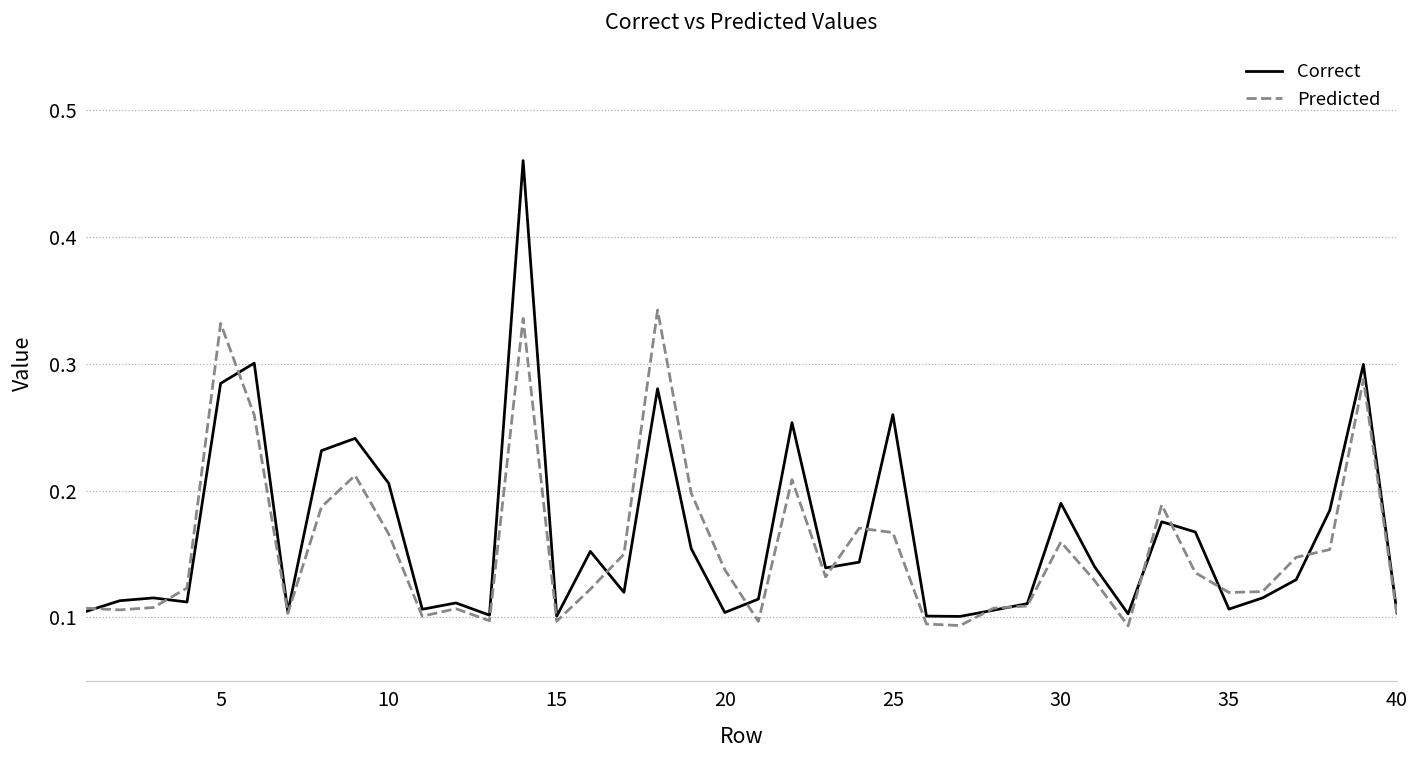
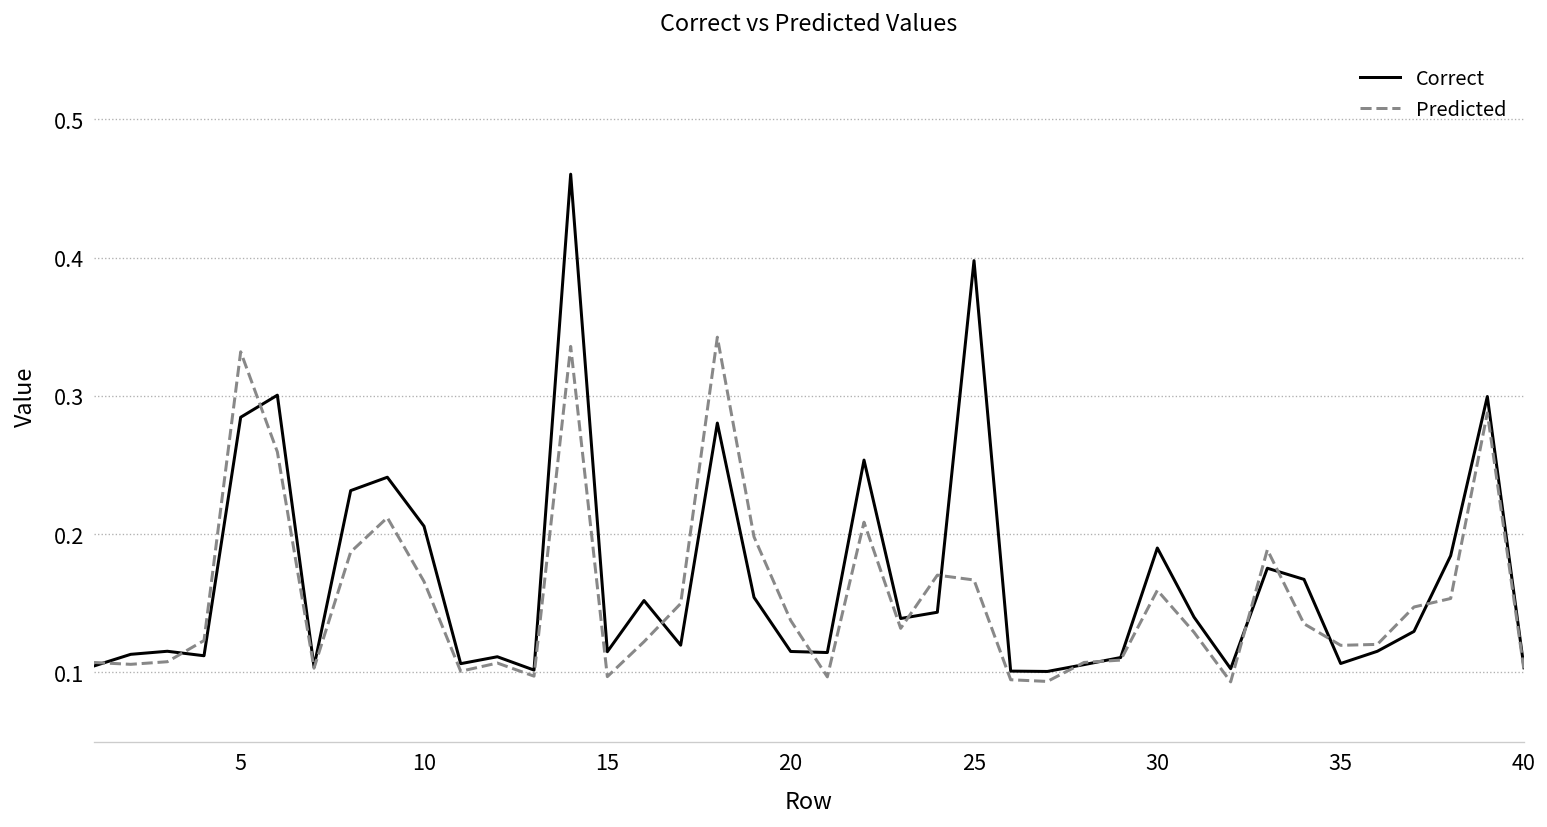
  {
    "Correct": {
      "5": 0.285,
      "10": 0.206,
-     "15": 0.101,
-     "20": 0.104,
-     "25": 0.260,
+     "15": 0.115,
+     "20": 0.115,
+     "25": 0.398,
      "30": 0.190,
      "35": 0.106
    },
    "Predicted": {
      "5": 0.332,
      "10": 0.166,
      "15": 0.097,
      "20": 0.138,
      "25": 0.167,
      "30": 0.159,
      "35": 0.120
    }
  }
